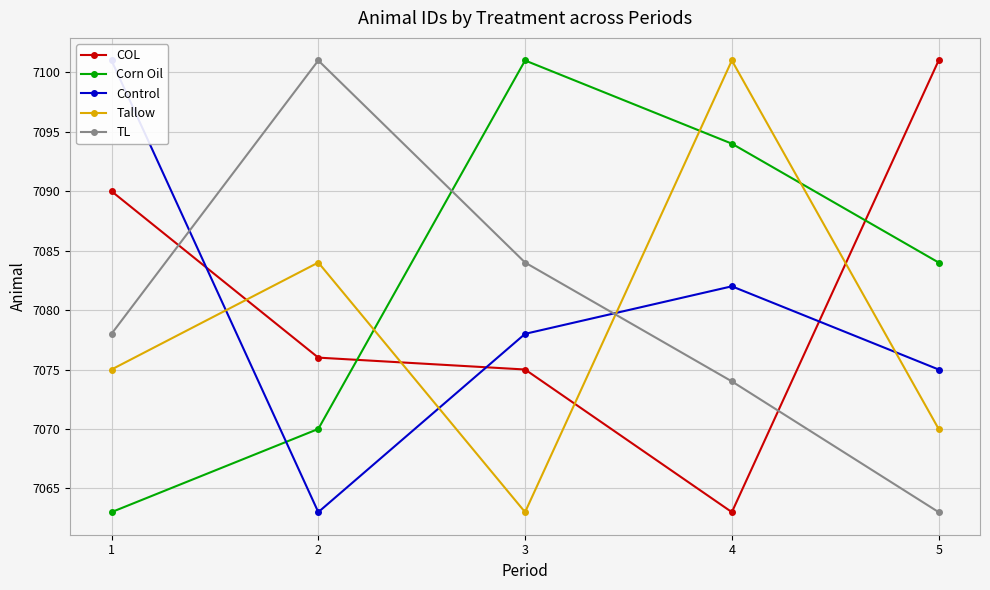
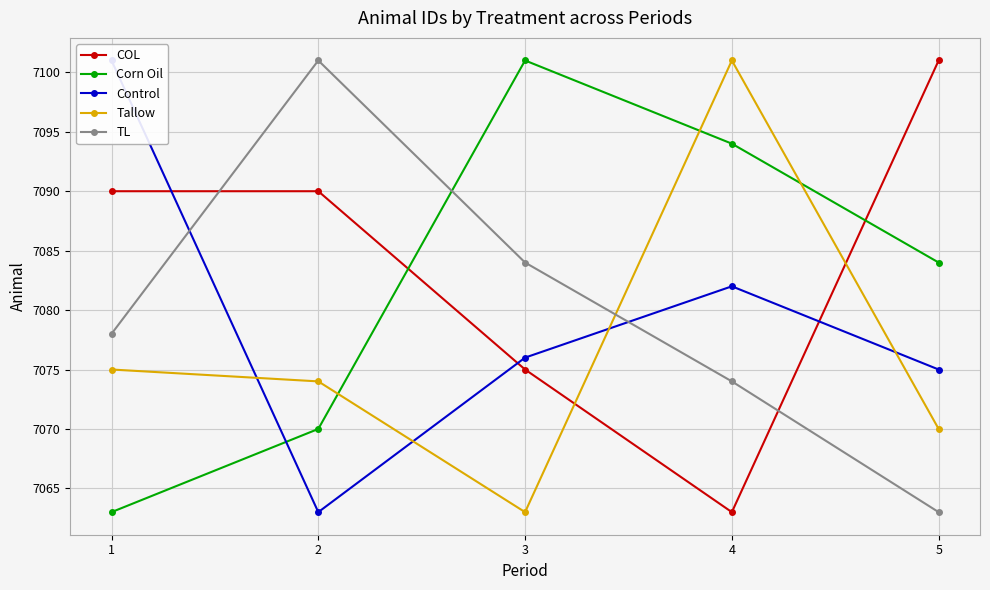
  {
    "COL": {
      "1": 7090,
-     "2": 7076,
+     "2": 7090,
      "3": 7075,
      "4": 7063,
      "5": 7101
    },
    "Corn Oil": {
      "1": 7063,
      "2": 7070,
      "3": 7101,
      "4": 7094,
      "5": 7084
    },
    "Control": {
      "2": 7063,
-     "3": 7078,
+     "3": 7076,
      "4": 7082,
      "5": 7075
    },
    "Tallow": {
      "1": 7075,
-     "2": 7084,
+     "2": 7074,
      "3": 7063,
      "4": 7101,
      "5": 7070
    },
    "TL": {
      "1": 7078,
      "2": 7101,
      "3": 7084,
      "4": 7074,
      "5": 7063
    }
  }
